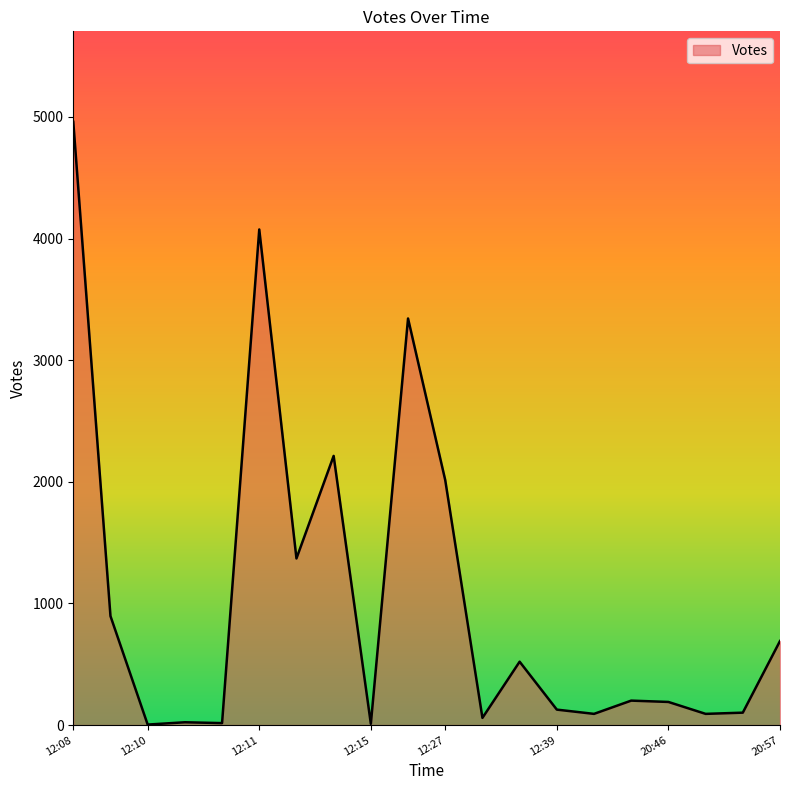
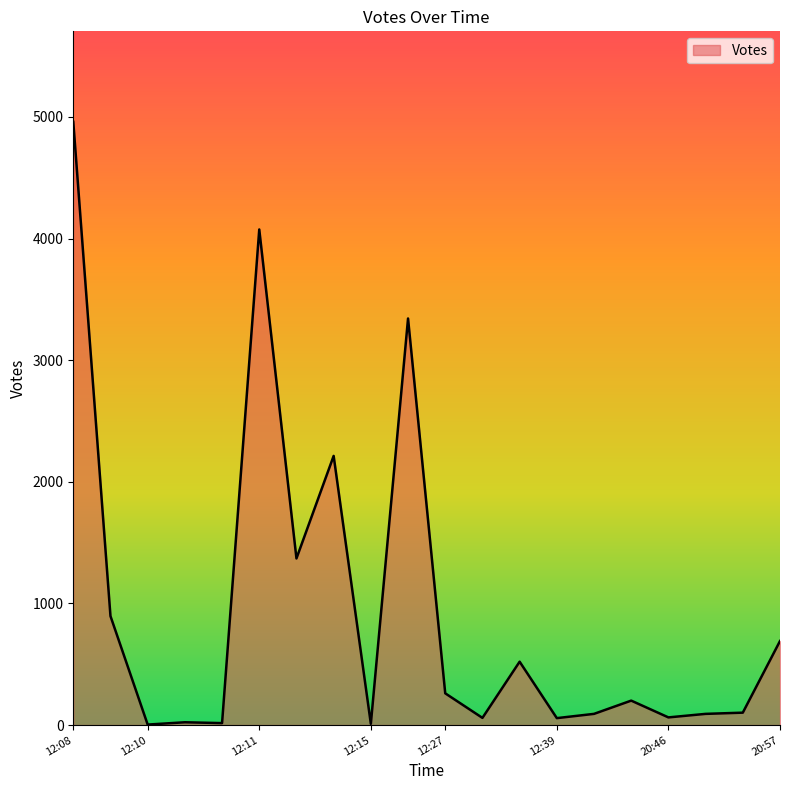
  {
    "12:08": 4960,
    "12:10": 0,
    "12:11": 4080,
    "12:15": 10,
-   "12:27": 2010,
-   "12:39": 130,
-   "20:46": 190,
+   "12:27": 260,
+   "12:39": 60,
+   "20:46": 60,
    "20:57": 690
  }
